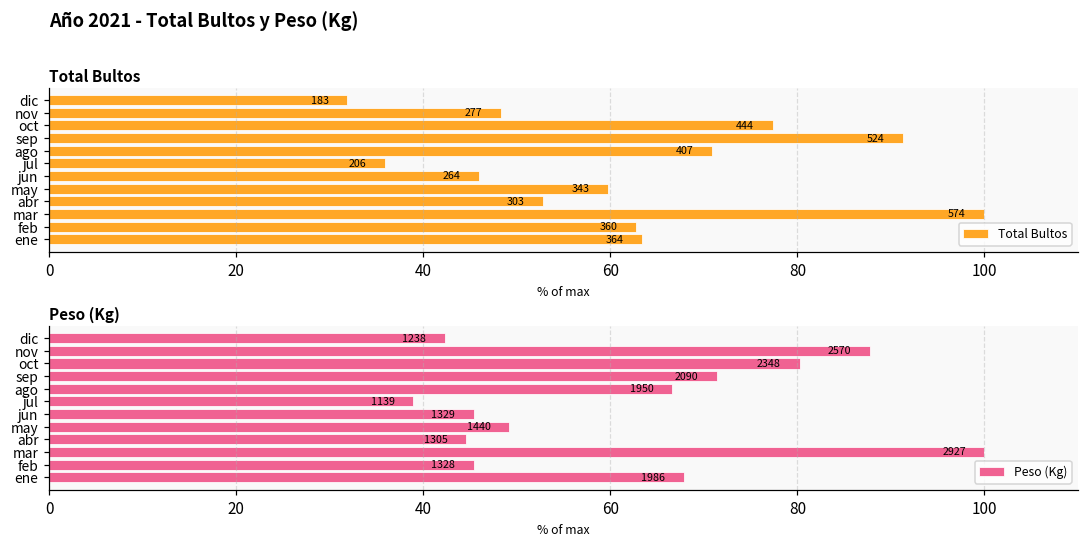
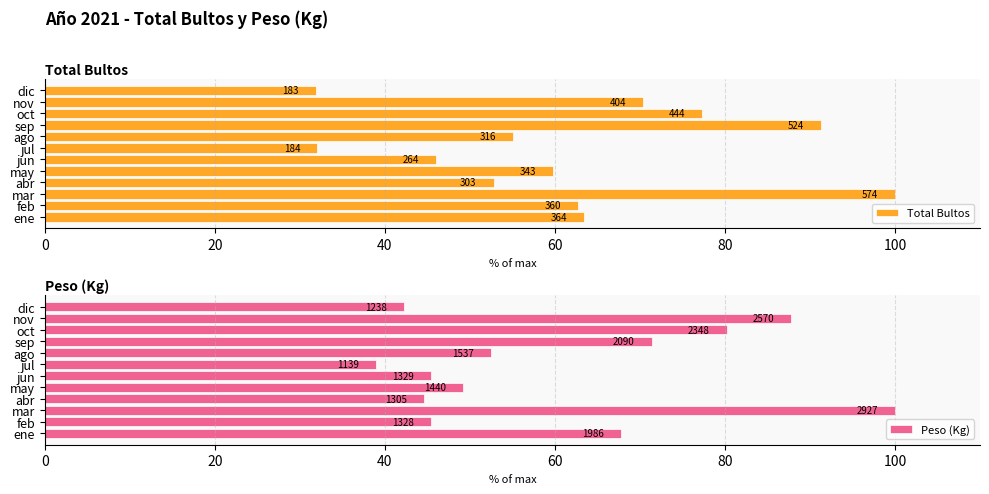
  {
    "Total Bultos": {
-     "nov": 277,
-     "ago": 407,
-     "jul": 206
+     "nov": 404,
+     "ago": 316,
+     "jul": 184
    },
    "Peso (Kg)": {
-     "ago": 1950
+     "ago": 1537
    }
  }
